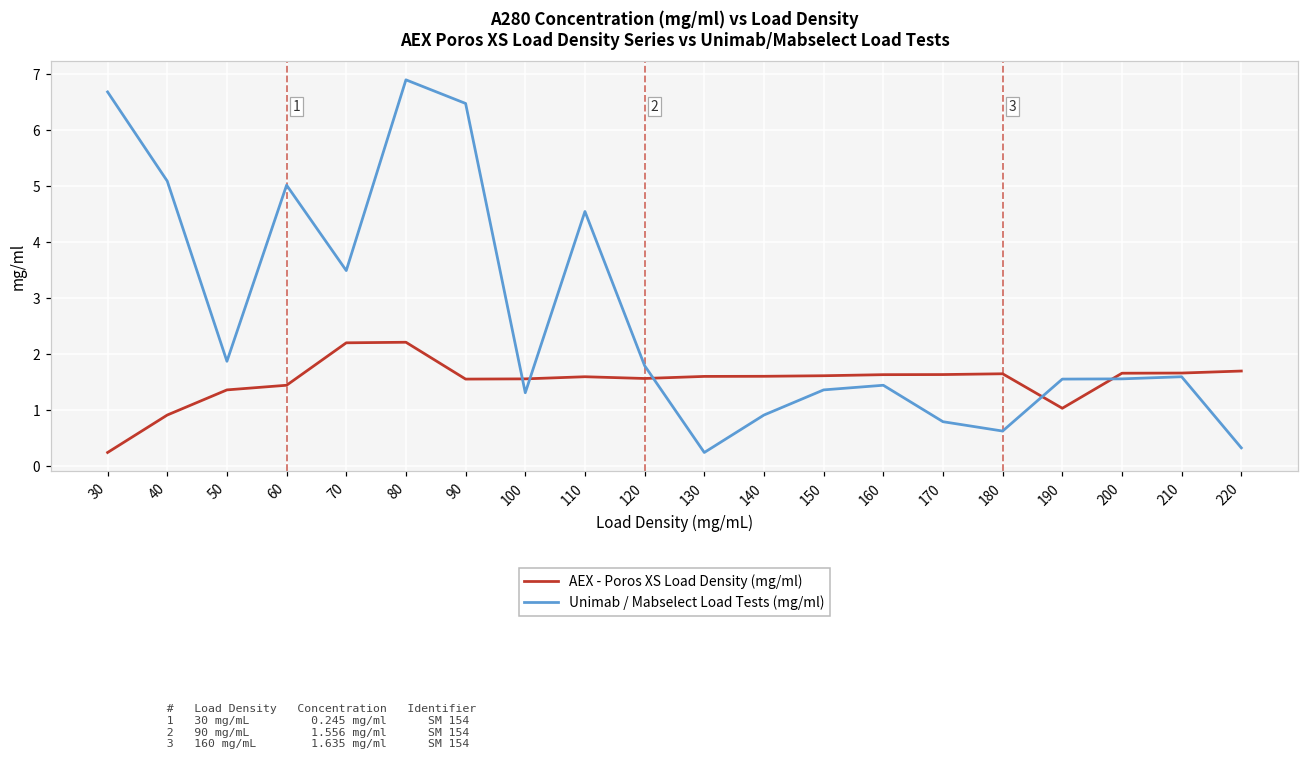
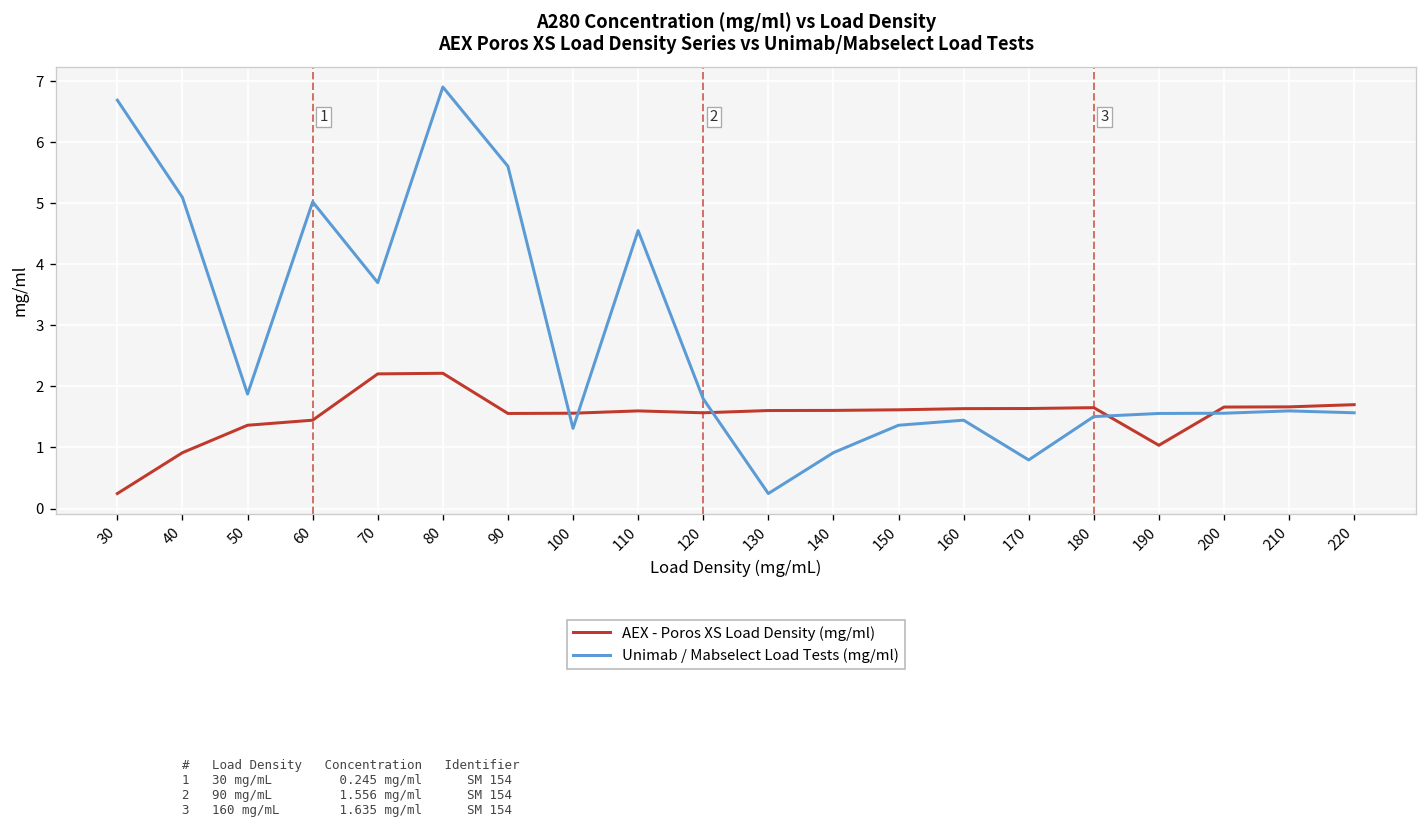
  {
    "AEX - Poros XS Load Density (mg/ml)": {
      "30": 0.2,
      "40": 0.9,
      "50": 1.4,
      "60": 1.4,
      "70": 2.2,
      "80": 2.2,
      "90": 1.6,
      "100": 1.6,
      "110": 1.6,
      "120": 1.6,
      "130": 1.6,
      "140": 1.6,
      "150": 1.6,
      "160": 1.6,
      "170": 1.6,
      "180": 1.7,
      "190": 1.0,
      "200": 1.7,
      "210": 1.7,
      "220": 1.7
    },
    "Unimab / Mabselect Load Tests (mg/ml)": {
      "30": 6.7,
      "40": 5.1,
      "50": 1.9,
      "60": 5.0,
-     "70": 3.5,
+     "70": 3.7,
      "80": 6.9,
-     "90": 6.5,
+     "90": 5.6,
      "100": 1.3,
      "110": 4.6,
      "120": 1.8,
      "130": 0.2,
      "140": 0.9,
      "150": 1.4,
      "160": 1.4,
      "170": 0.8,
-     "180": 0.6,
+     "180": 1.5,
      "190": 1.6,
      "200": 1.6,
      "210": 1.6,
-     "220": 0.3
+     "220": 1.6
    }
  }
